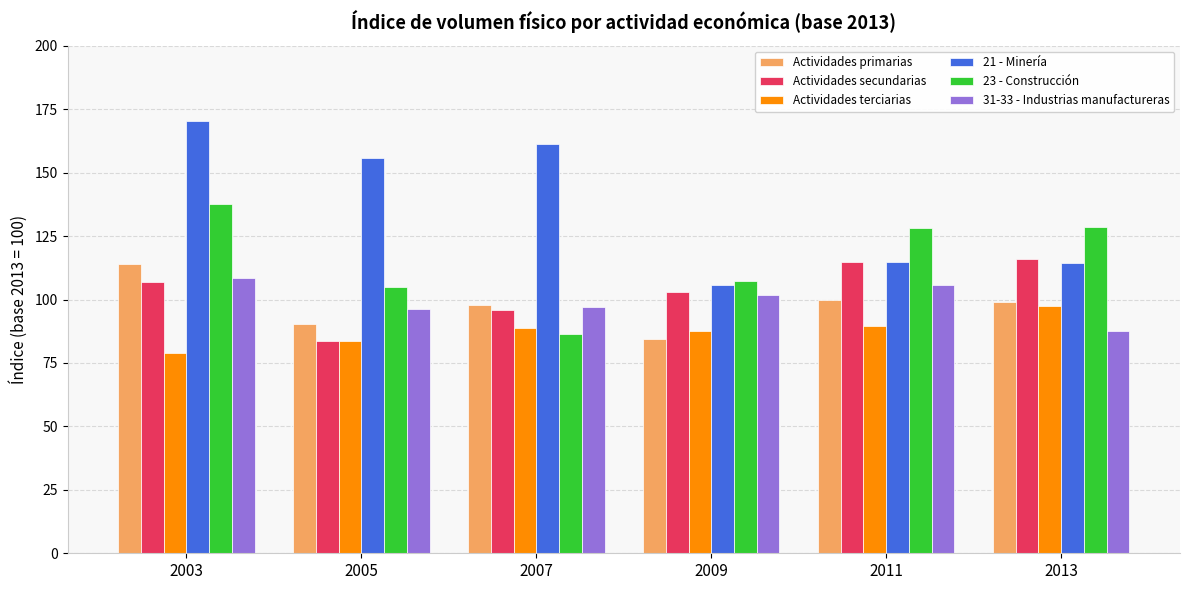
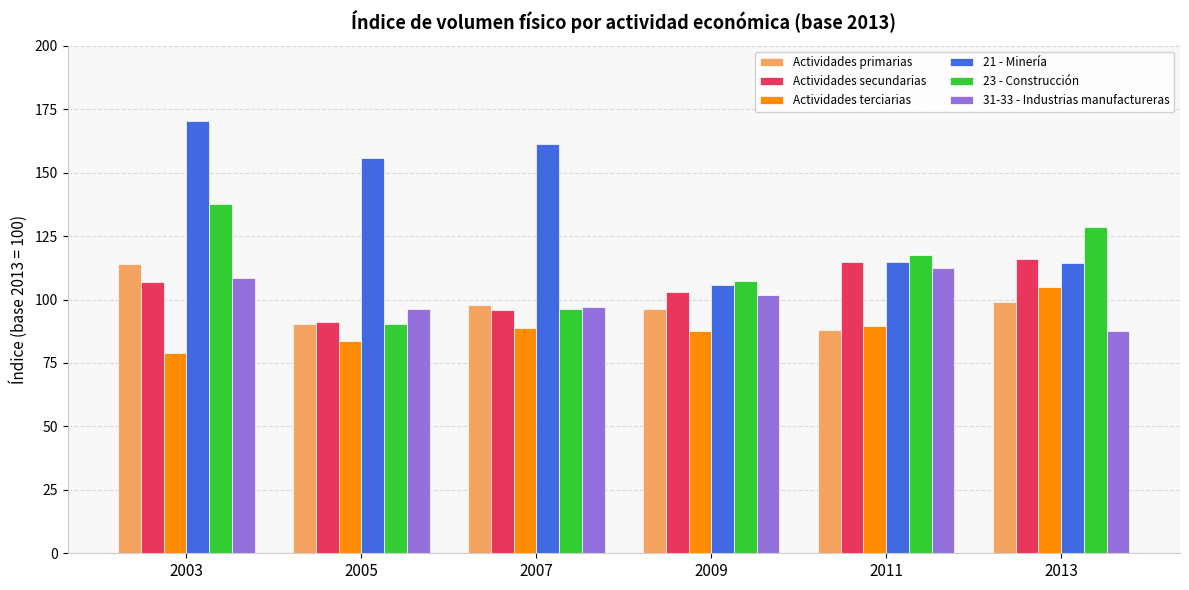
  {
    "Actividades primarias": {
      "2003": 114,
      "2005": 90,
      "2007": 98,
-     "2009": 84,
-     "2011": 100,
+     "2009": 96,
+     "2011": 88,
      "2013": 99
    },
    "Actividades secundarias": {
      "2003": 107,
-     "2005": 84,
+     "2005": 91,
      "2007": 96,
      "2009": 103,
      "2011": 115,
      "2013": 116
    },
    "Actividades terciarias": {
      "2003": 79,
      "2005": 84,
      "2007": 89,
      "2009": 88,
      "2011": 89,
-     "2013": 97
+     "2013": 105
    },
    "21 - Minería": {
      "2003": 170,
      "2005": 156,
      "2007": 161,
      "2009": 106,
      "2011": 115,
      "2013": 114
    },
    "23 - Construcción": {
      "2003": 137,
-     "2005": 105,
-     "2007": 86,
+     "2005": 90,
+     "2007": 96,
      "2009": 107,
-     "2011": 128,
+     "2011": 117,
      "2013": 128
    },
    "31-33 - Industrias manufactureras": {
      "2003": 108,
      "2005": 96,
      "2007": 97,
      "2009": 102,
-     "2011": 106,
+     "2011": 112,
      "2013": 87
    }
  }
